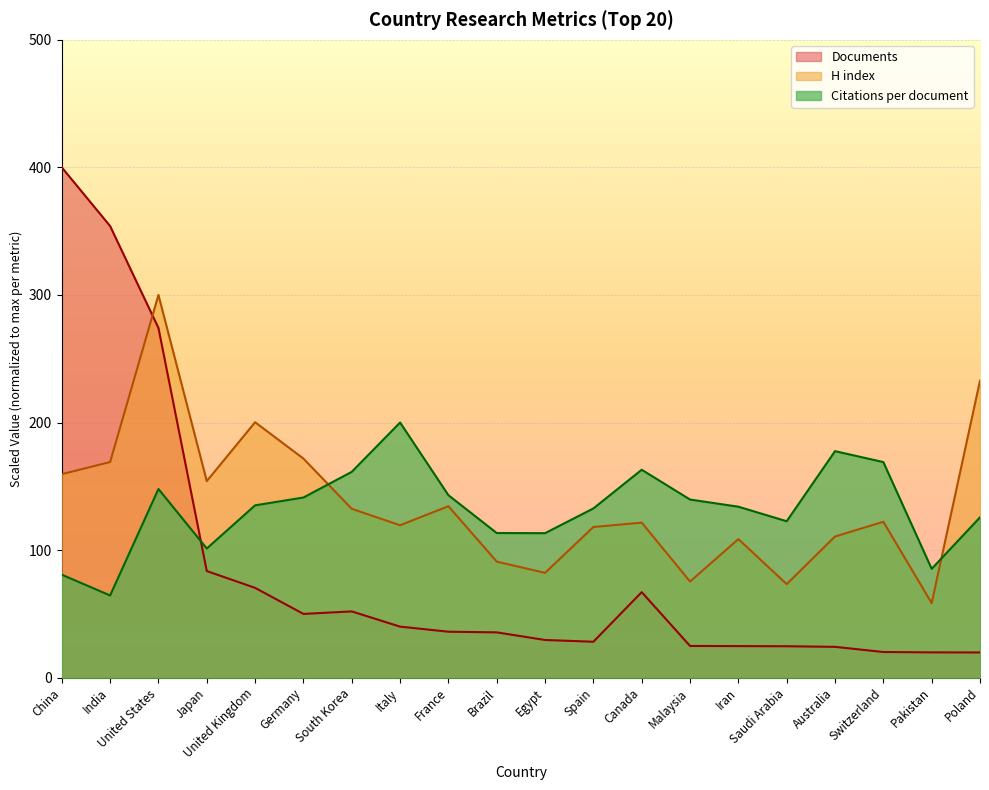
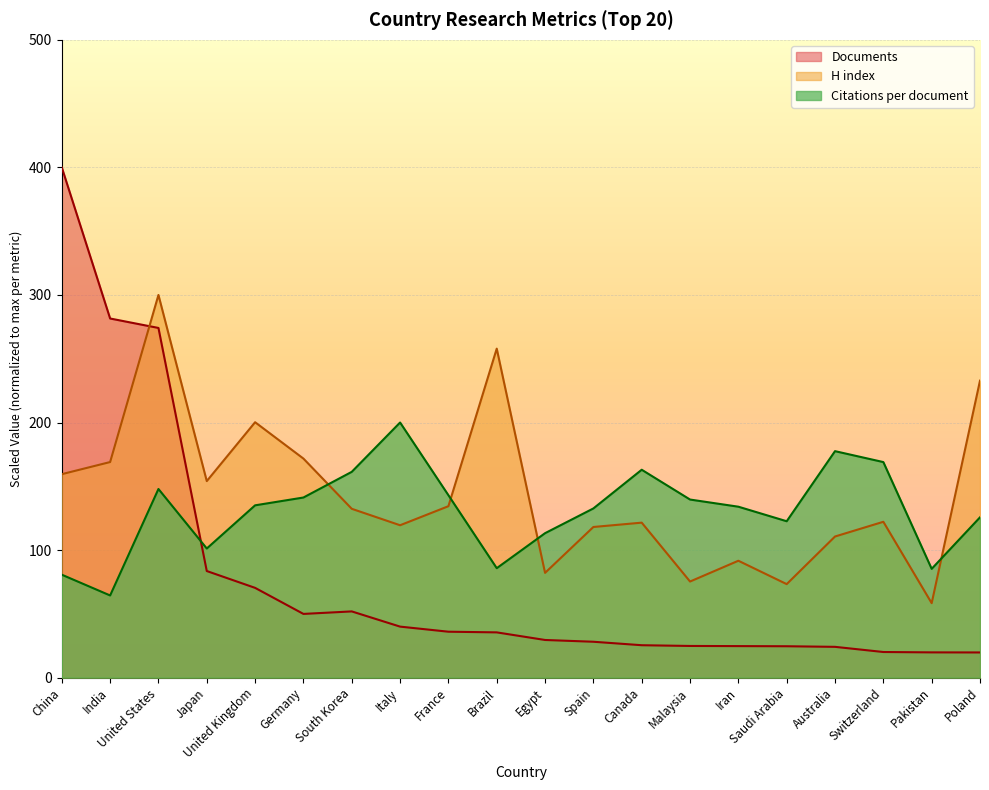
  {
    "Documents": {
      "China": 400,
-     "India": 354,
+     "India": 282,
      "United States": 274,
      "Japan": 84,
      "United Kingdom": 70,
      "Germany": 50,
      "South Korea": 52,
      "Italy": 40,
      "France": 36,
      "Brazil": 35,
      "Egypt": 30,
      "Spain": 28,
-     "Canada": 67,
+     "Canada": 25,
      "Malaysia": 25,
      "Iran": 25,
      "Saudi Arabia": 25,
      "Australia": 24,
      "Switzerland": 20,
      "Pakistan": 20,
      "Poland": 20
    },
    "H index": {
      "China": 160,
      "India": 169,
      "United States": 300,
      "Japan": 154,
      "United Kingdom": 200,
      "Germany": 172,
      "South Korea": 132,
      "Italy": 119,
      "France": 134,
-     "Brazil": 91,
+     "Brazil": 258,
      "Egypt": 82,
      "Spain": 118,
      "Canada": 121,
      "Malaysia": 75,
-     "Iran": 109,
+     "Iran": 92,
      "Saudi Arabia": 73,
      "Australia": 111,
      "Switzerland": 122,
      "Pakistan": 58,
      "Poland": 233
    },
    "Citations per document": {
      "China": 81,
      "India": 64,
      "United States": 148,
      "Japan": 101,
      "United Kingdom": 135,
      "Germany": 141,
      "South Korea": 161,
      "Italy": 200,
      "France": 143,
-     "Brazil": 113,
+     "Brazil": 86,
      "Egypt": 113,
      "Spain": 133,
      "Canada": 163,
      "Malaysia": 140,
      "Iran": 134,
      "Saudi Arabia": 123,
      "Australia": 178,
      "Switzerland": 169,
      "Pakistan": 85,
      "Poland": 126
    }
  }
